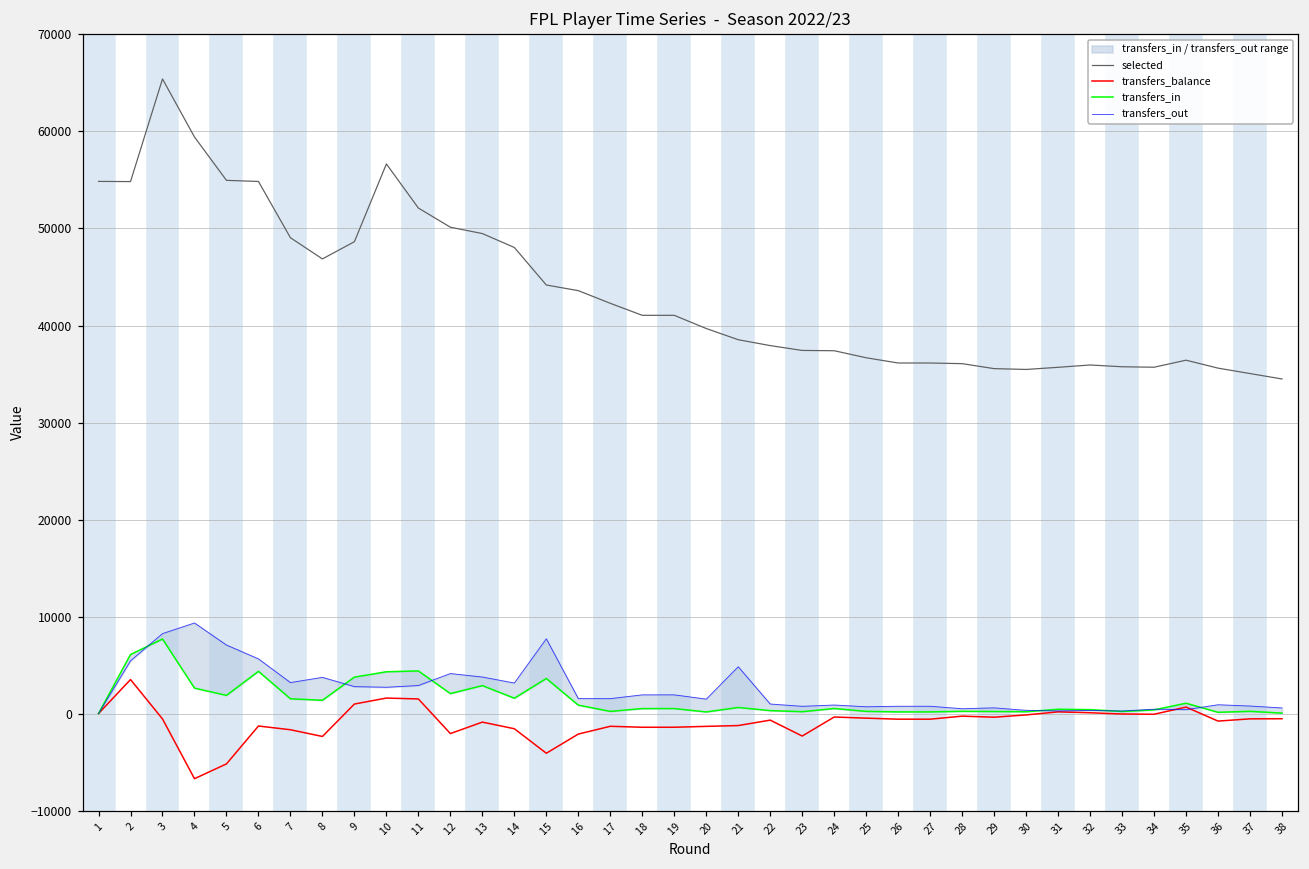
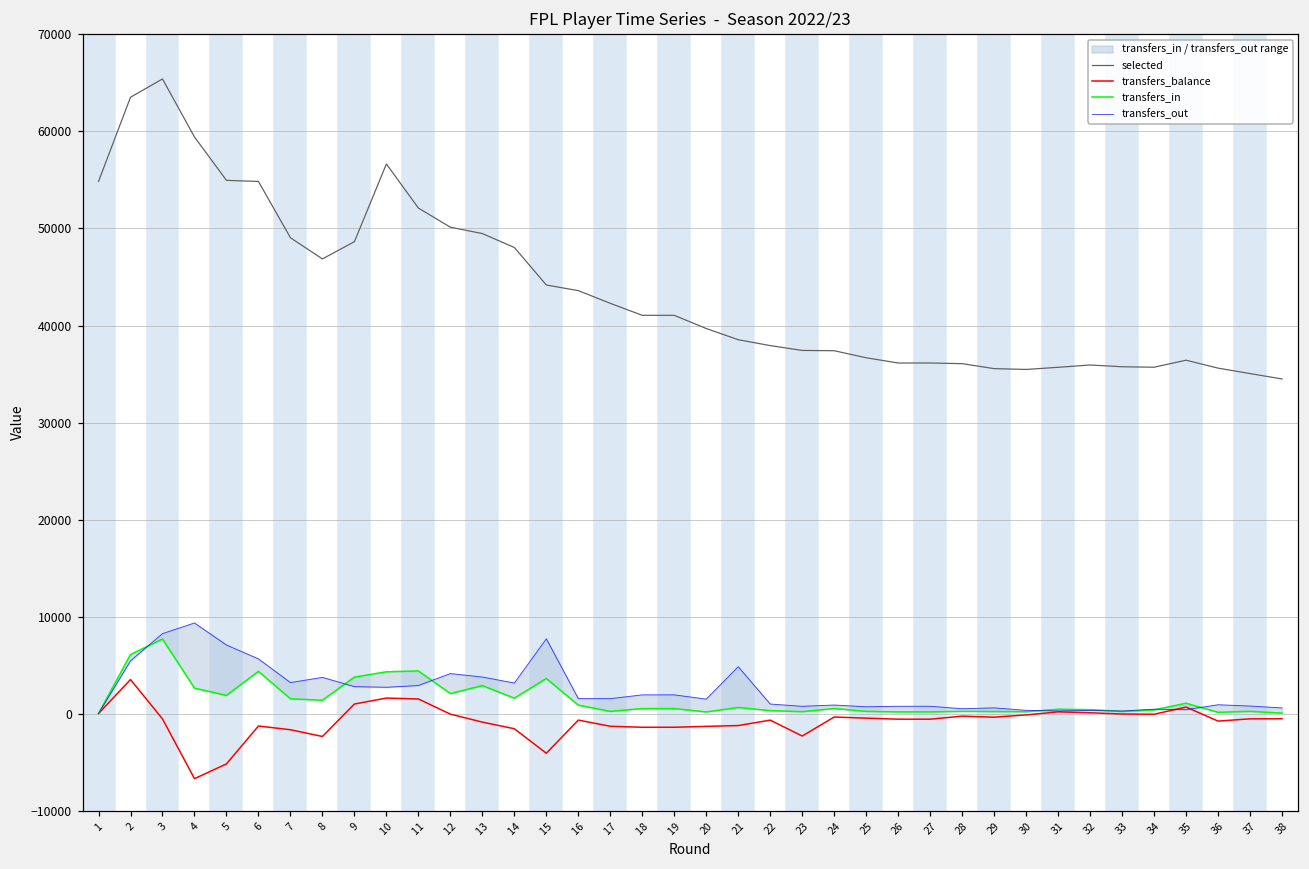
  {
    "selected": {
      "1": 55000,
-     "2": 55000,
+     "2": 64000,
      "3": 65000,
      "4": 59000,
      "5": 55000,
      "6": 55000,
      "7": 49000,
      "8": 47000,
      "9": 49000,
      "10": 57000,
      "11": 52000,
      "12": 50000,
      "13": 49000,
      "14": 48000,
      "15": 44000,
      "16": 44000,
      "17": 42000,
      "18": 41000,
      "19": 41000,
      "20": 40000,
      "21": 39000,
      "22": 38000,
      "23": 37000,
      "24": 37000,
      "25": 37000,
      "26": 36000,
      "27": 36000,
      "28": 36000,
      "29": 36000,
      "30": 35000,
      "31": 36000,
      "32": 36000,
      "33": 36000,
      "34": 36000,
      "35": 36000,
      "36": 36000,
      "37": 35000,
      "38": 34000
    },
    "transfers_balance": {
      "2": 4000,
      "3": -1000,
      "4": -7000,
      "5": -5000,
      "6": -1000,
      "7": -2000,
      "8": -2000,
      "9": 1000,
      "10": 2000,
      "11": 2000,
-     "12": -2000,
+     "12": 0,
      "13": -1000,
      "14": -2000,
      "15": -4000,
-     "16": -2000,
+     "16": -1000,
      "17": -1000,
      "18": -1000,
      "19": -1000,
      "20": -1000,
      "21": -1000,
      "22": -1000,
      "23": -2000,
      "24": 0,
      "25": 0,
      "26": -1000,
      "27": -1000,
      "28": 0,
      "29": 0,
      "30": 0,
      "34": 0,
      "36": -1000,
      "37": -1000,
      "38": -1000
    },
    "transfers_in": {
      "3": 8000,
      "4": 3000,
      "5": 2000,
      "6": 4000,
      "7": 2000,
      "8": 1000,
      "12": 2000,
      "13": 3000,
      "14": 2000,
      "15": 4000,
      "16": 1000,
      "17": 0,
      "18": 1000,
      "19": 1000,
      "20": 0,
      "21": 1000,
      "22": 0,
      "23": 0,
      "24": 1000,
      "25": 0,
      "26": 0,
      "27": 0,
      "29": 0,
      "36": 0,
      "37": 0,
      "38": 0
    },
    "transfers_out": {
      "2": 5000,
      "9": 3000,
      "10": 3000,
      "11": 3000
    }
  }
